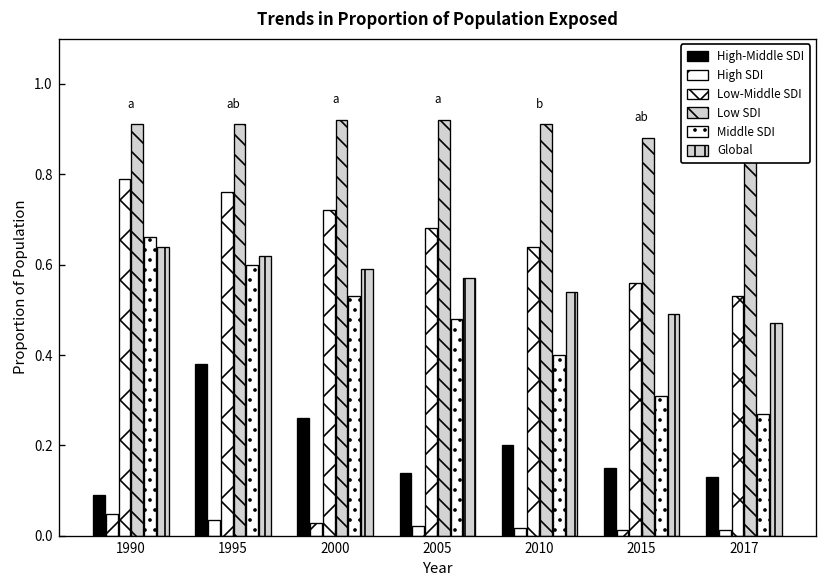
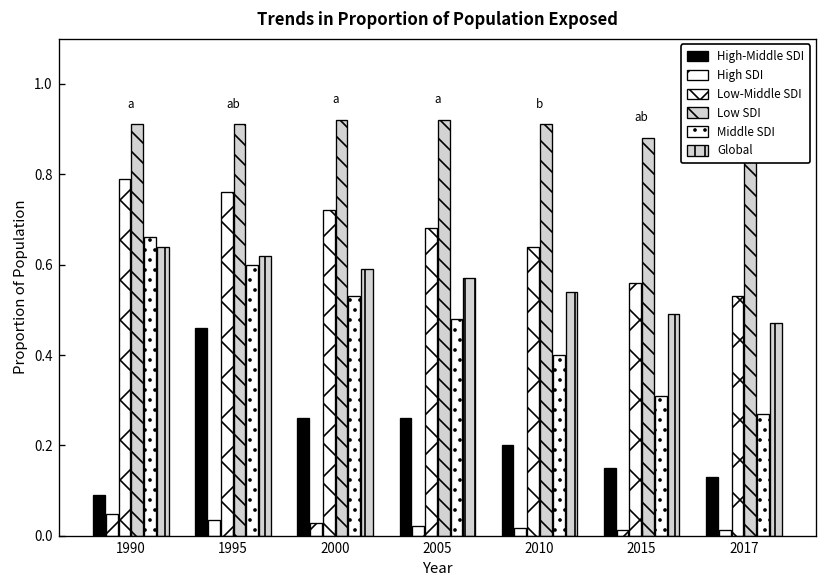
  {
    "High-Middle SDI": {
      "1990": 0.09,
-     "1995": 0.38,
+     "1995": 0.46,
      "2000": 0.26,
-     "2005": 0.14,
+     "2005": 0.26,
      "2010": 0.20,
      "2015": 0.15,
      "2017": 0.13
    }
  }
